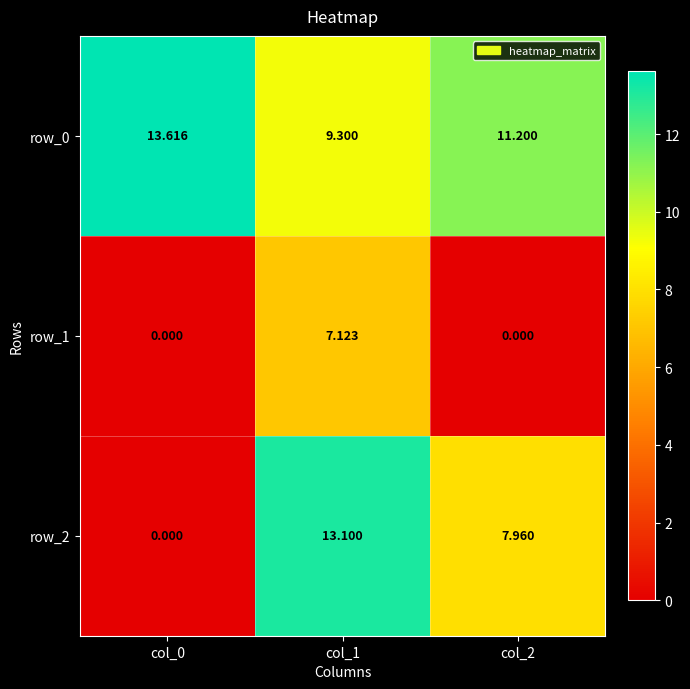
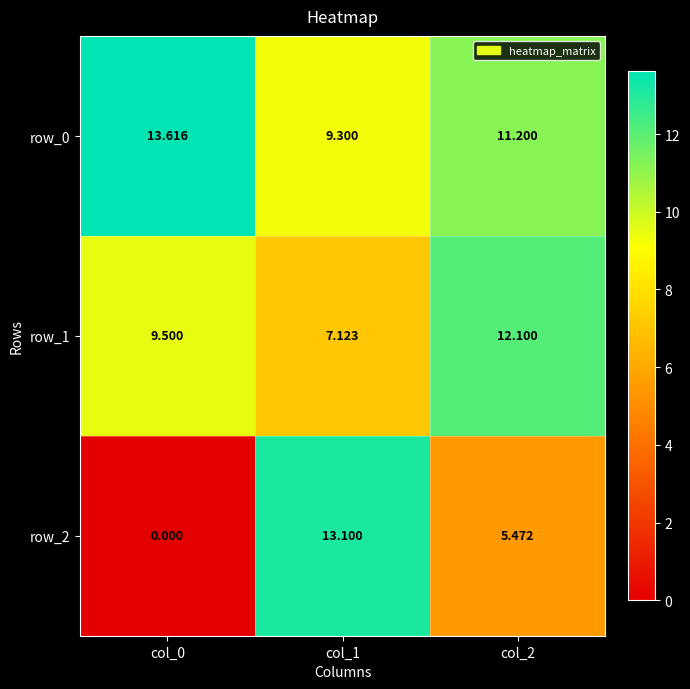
  {
    "row_0": {
      "col_0": 13.616,
      "col_1": 9.300,
      "col_2": 11.200
    },
    "row_1": {
-     "col_0": 0.000,
+     "col_0": 9.500,
      "col_1": 7.123,
-     "col_2": 0.000
+     "col_2": 12.100
    },
    "row_2": {
      "col_0": 0.000,
      "col_1": 13.100,
-     "col_2": 7.960
+     "col_2": 5.472
    }
  }
